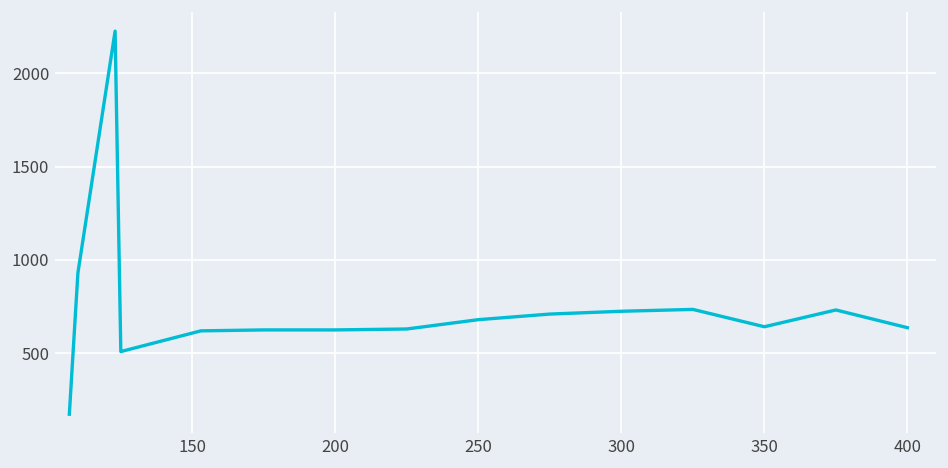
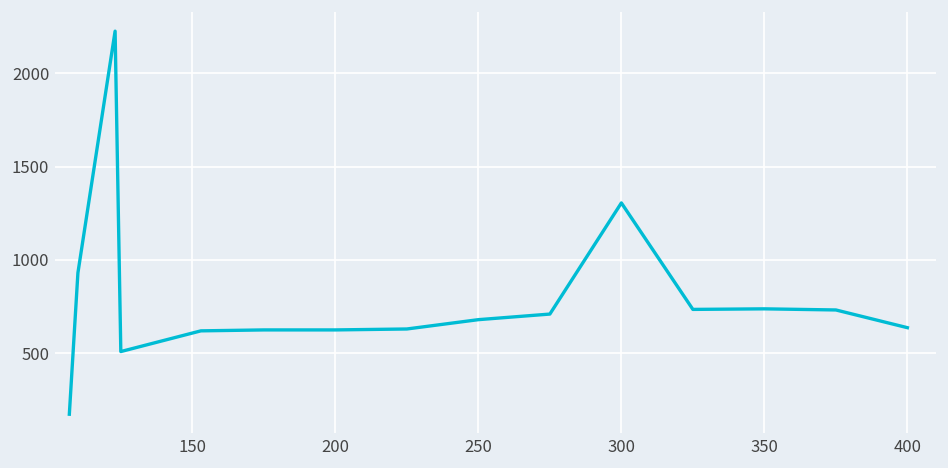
  {
    "200": 630,
    "250": 680,
-   "300": 730,
-   "350": 640,
+   "300": 1310,
+   "350": 740,
    "400": 640
  }
